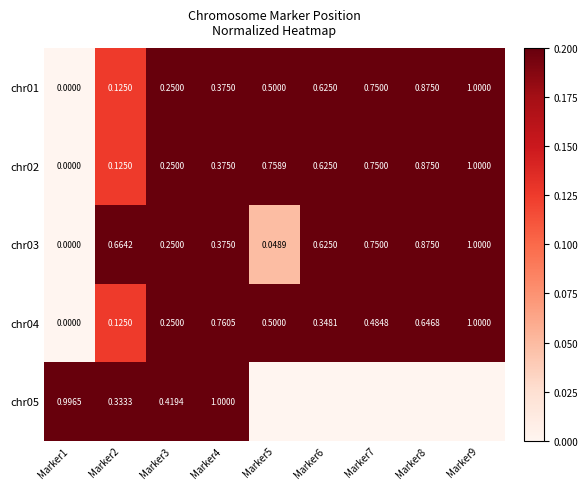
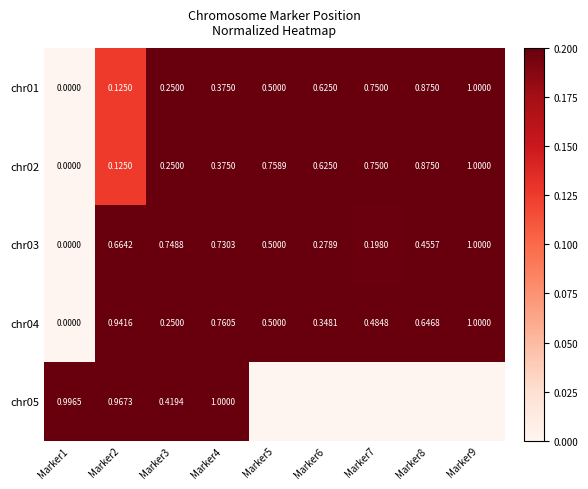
  {
    "chr01": {
      "Marker1": 0.0000,
      "Marker2": 0.1250,
      "Marker3": 0.2500,
      "Marker4": 0.3750,
      "Marker5": 0.5000,
      "Marker6": 0.6250,
      "Marker7": 0.7500,
      "Marker8": 0.8750,
      "Marker9": 1.0000
    },
    "chr02": {
      "Marker1": 0.0000,
      "Marker2": 0.1250,
      "Marker3": 0.2500,
      "Marker4": 0.3750,
      "Marker5": 0.7589,
      "Marker6": 0.6250,
      "Marker7": 0.7500,
      "Marker8": 0.8750,
      "Marker9": 1.0000
    },
    "chr03": {
      "Marker1": 0.0000,
      "Marker2": 0.6642,
-     "Marker3": 0.2500,
-     "Marker4": 0.3750,
-     "Marker5": 0.0489,
-     "Marker6": 0.6250,
-     "Marker7": 0.7500,
-     "Marker8": 0.8750,
+     "Marker3": 0.7488,
+     "Marker4": 0.7303,
+     "Marker5": 0.5000,
+     "Marker6": 0.2789,
+     "Marker7": 0.1980,
+     "Marker8": 0.4557,
      "Marker9": 1.0000
    },
    "chr04": {
      "Marker1": 0.0000,
-     "Marker2": 0.1250,
+     "Marker2": 0.9416,
      "Marker3": 0.2500,
      "Marker4": 0.7605,
      "Marker5": 0.5000,
      "Marker6": 0.3481,
      "Marker7": 0.4848,
      "Marker8": 0.6468,
      "Marker9": 1.0000
    },
    "chr05": {
      "Marker1": 0.9965,
-     "Marker2": 0.3333,
+     "Marker2": 0.9673,
      "Marker3": 0.4194,
      "Marker4": 1.0000
    }
  }
